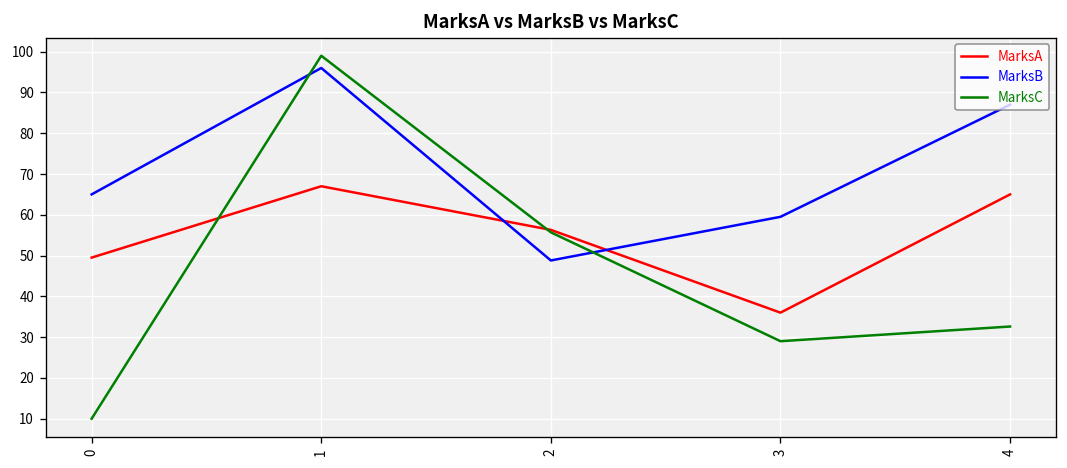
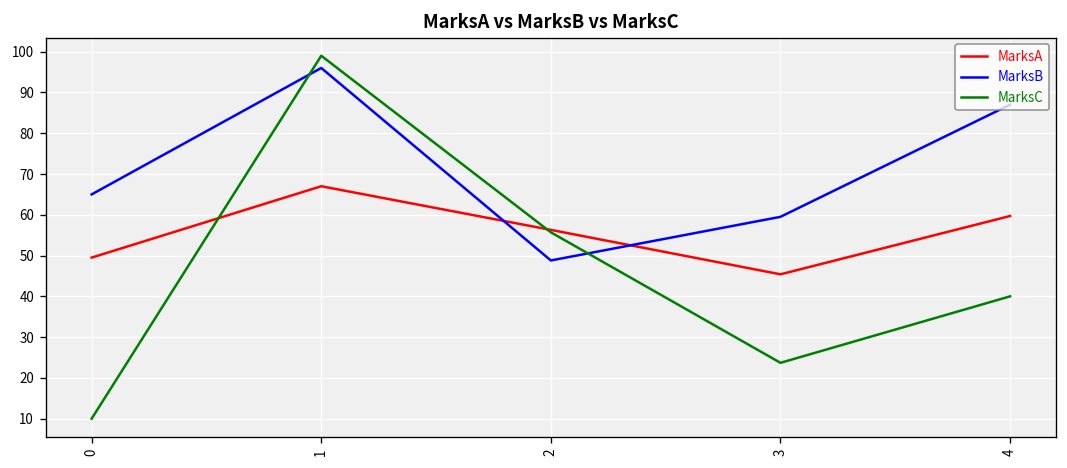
  {
    "MarksA": {
      "0": 50,
      "1": 67,
-     "3": 36,
-     "4": 65
+     "3": 45,
+     "4": 60
    },
    "MarksB": {
      "0": 65,
      "1": 96,
      "2": 49,
      "3": 60,
      "4": 87
    },
    "MarksC": {
      "0": 10,
      "1": 99,
-     "3": 29,
-     "4": 33
+     "3": 24,
+     "4": 40
    }
  }
